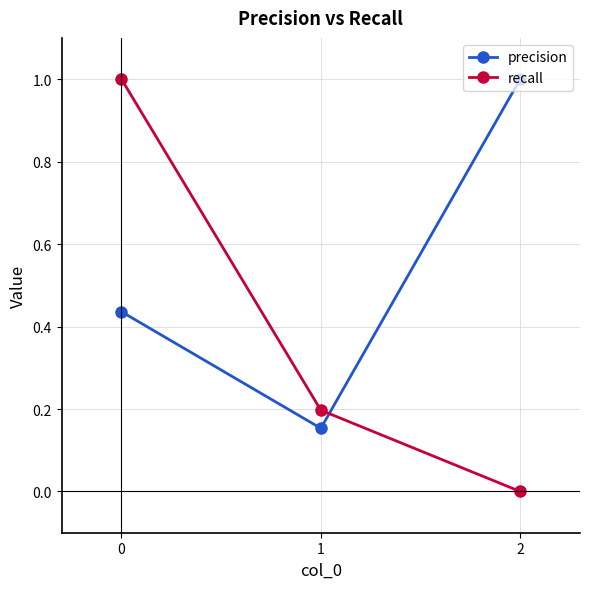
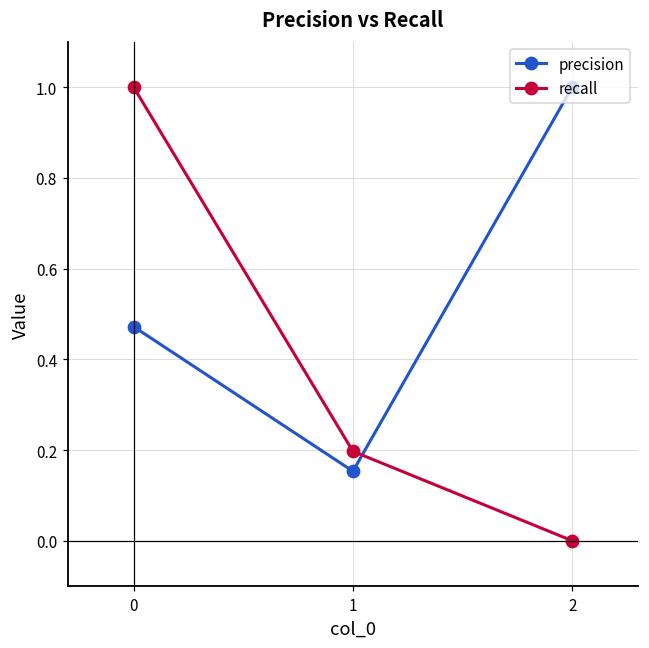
  {
    "precision": {
-     "0": 0.44,
+     "0": 0.47,
      "1": 0.15
    },
    "recall": {
      "0": 1.00,
      "1": 0.20,
      "2": 0.00
    }
  }
